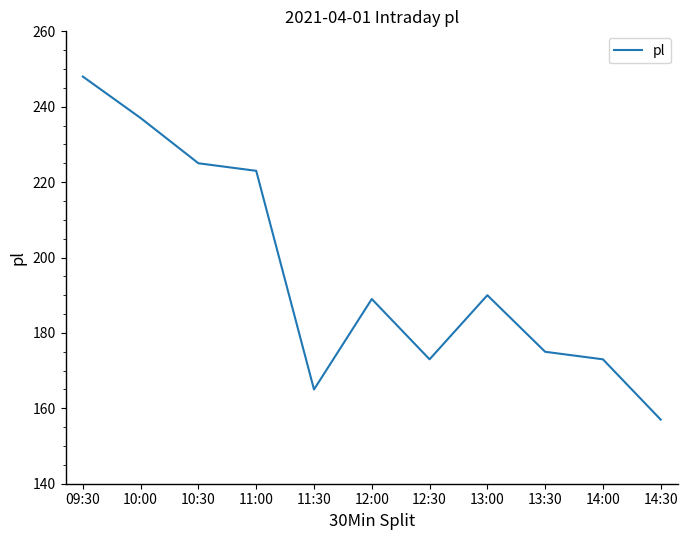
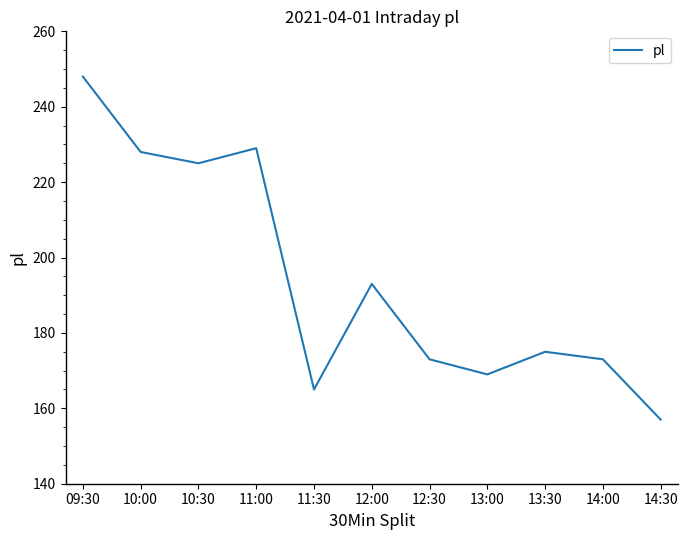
  {
    "09:30": 248,
-   "10:00": 237,
+   "10:00": 228,
    "10:30": 225,
-   "11:00": 223,
+   "11:00": 229,
    "11:30": 165,
-   "12:00": 189,
+   "12:00": 193,
    "12:30": 173,
-   "13:00": 190,
+   "13:00": 169,
    "13:30": 175,
    "14:00": 173,
    "14:30": 157
  }
